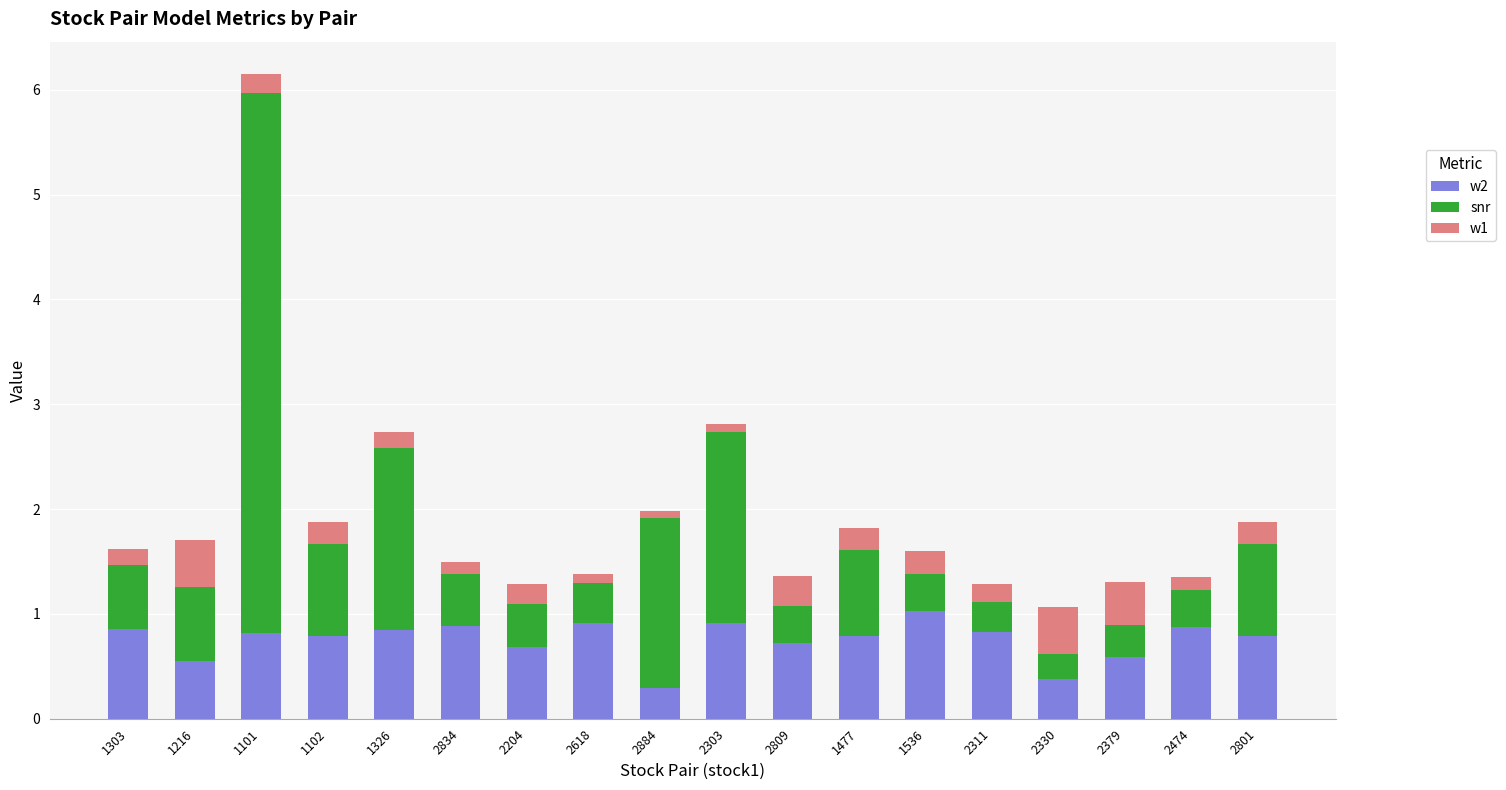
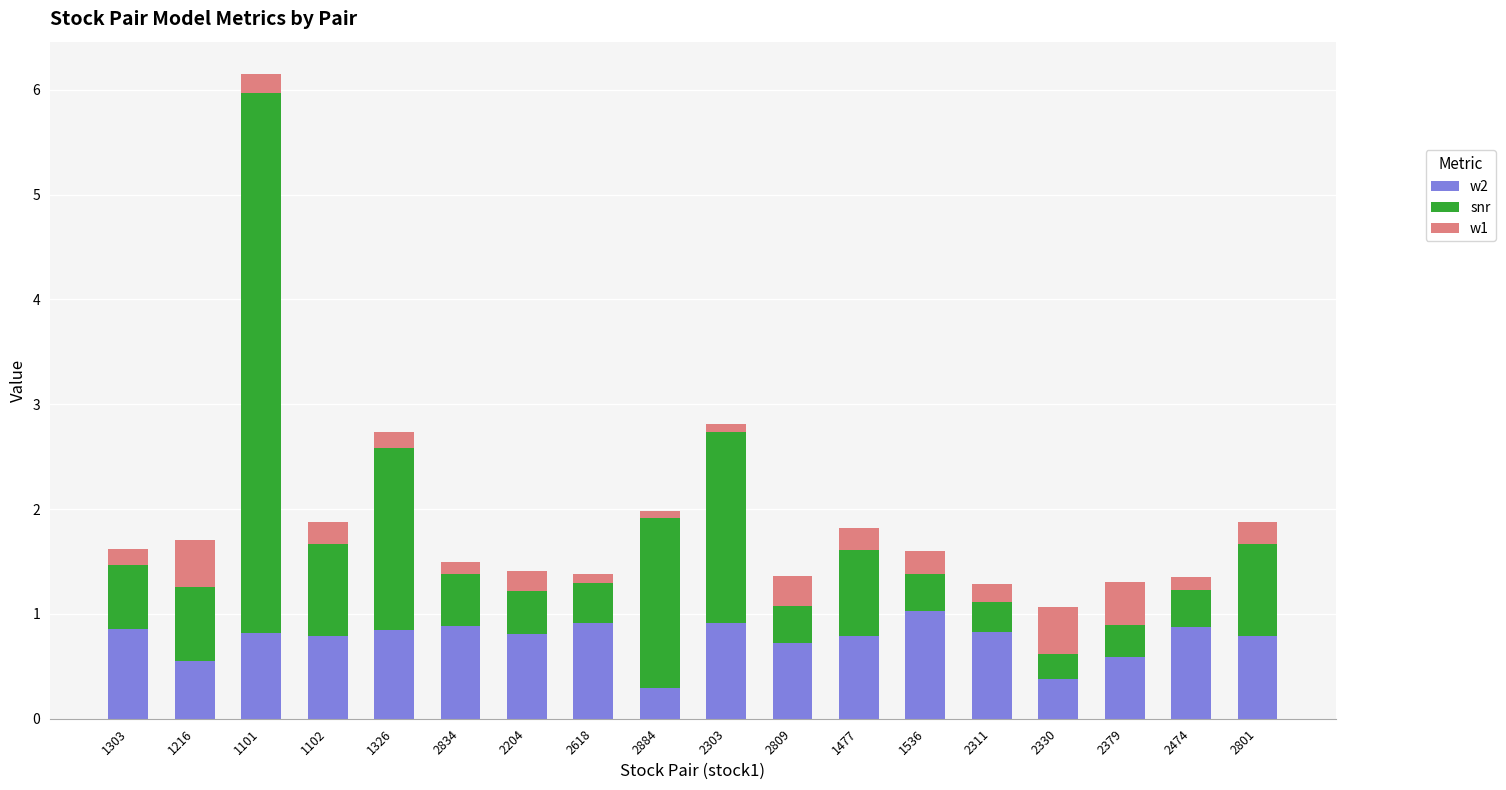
  {
    "w2": {
      "1303": 0.85,
      "1216": 0.55,
      "1101": 0.82,
      "1102": 0.79,
      "1326": 0.85,
      "2834": 0.88,
-     "2204": 0.69,
+     "2204": 0.81,
      "2618": 0.92,
      "2884": 0.29,
      "2303": 0.92,
      "2809": 0.72,
      "1477": 0.79,
      "1536": 1.03,
      "2311": 0.83,
      "2330": 0.38,
      "2379": 0.59,
      "2474": 0.87,
      "2801": 0.79
    },
    "snr": {
      "1303": 0.62,
      "1216": 0.70,
      "1101": 5.15,
      "1102": 0.88,
      "1326": 1.73,
      "2834": 0.50,
      "2204": 0.41,
      "2618": 0.38,
      "2884": 1.63,
      "2303": 1.81,
      "2809": 0.36,
      "1477": 0.82,
      "1536": 0.35,
      "2311": 0.29,
      "2330": 0.24,
      "2379": 0.30,
      "2474": 0.35,
      "2801": 0.88
    },
    "w1": {
      "1303": 0.15,
      "1216": 0.45,
      "1101": 0.18,
      "1102": 0.21,
      "1326": 0.15,
      "2834": 0.12,
      "2204": 0.19,
      "2618": 0.08,
      "2884": 0.07,
      "2303": 0.08,
      "2809": 0.28,
      "1477": 0.21,
      "1536": 0.22,
      "2311": 0.17,
      "2330": 0.45,
      "2379": 0.41,
      "2474": 0.13,
      "2801": 0.21
    }
  }
